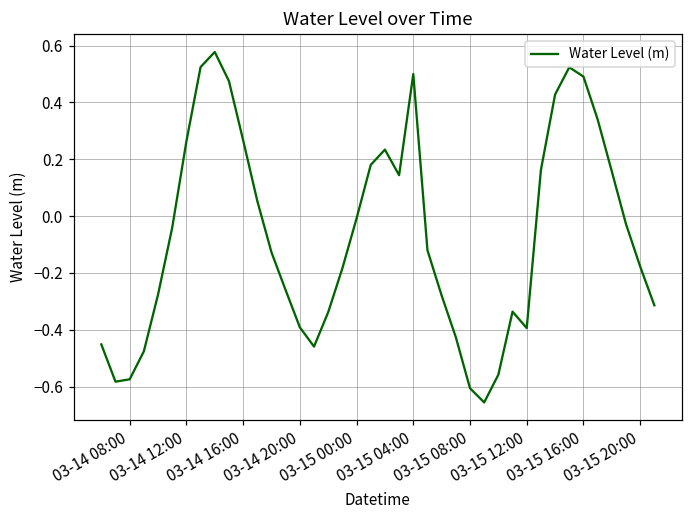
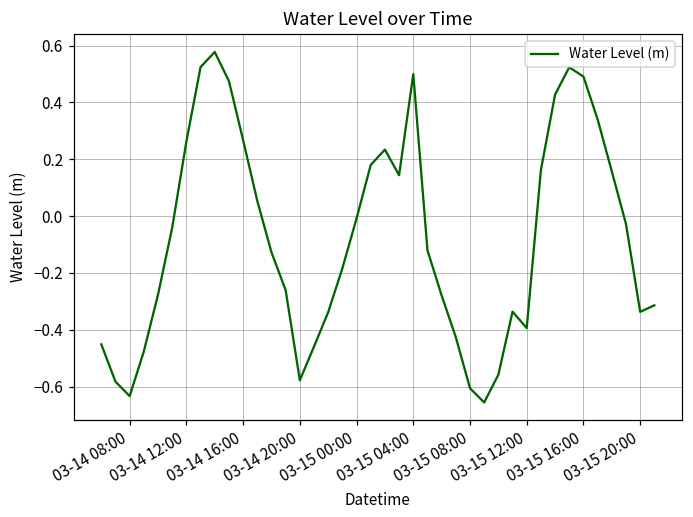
  {
-   "03-14 08:00": -0.57,
+   "03-14 08:00": -0.63,
    "03-14 12:00": 0.26,
    "03-14 16:00": 0.27,
-   "03-14 20:00": -0.39,
+   "03-14 20:00": -0.58,
    "03-15 00:00": -0.01,
    "03-15 04:00": 0.50,
    "03-15 08:00": -0.61,
    "03-15 12:00": -0.39,
    "03-15 16:00": 0.49,
-   "03-15 20:00": -0.18
+   "03-15 20:00": -0.34
  }
